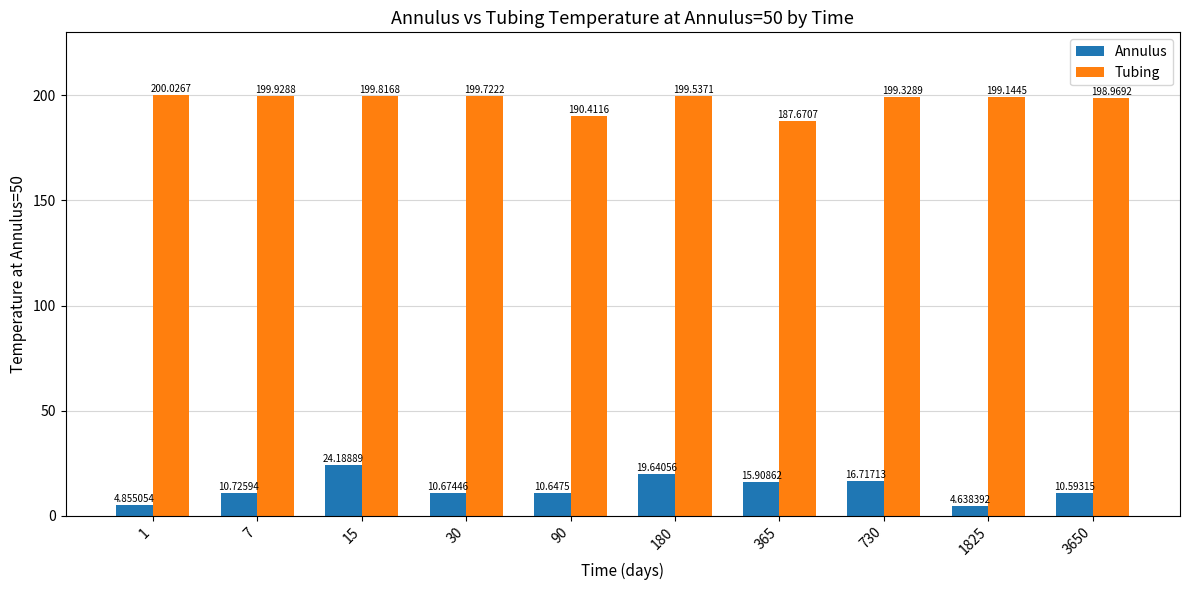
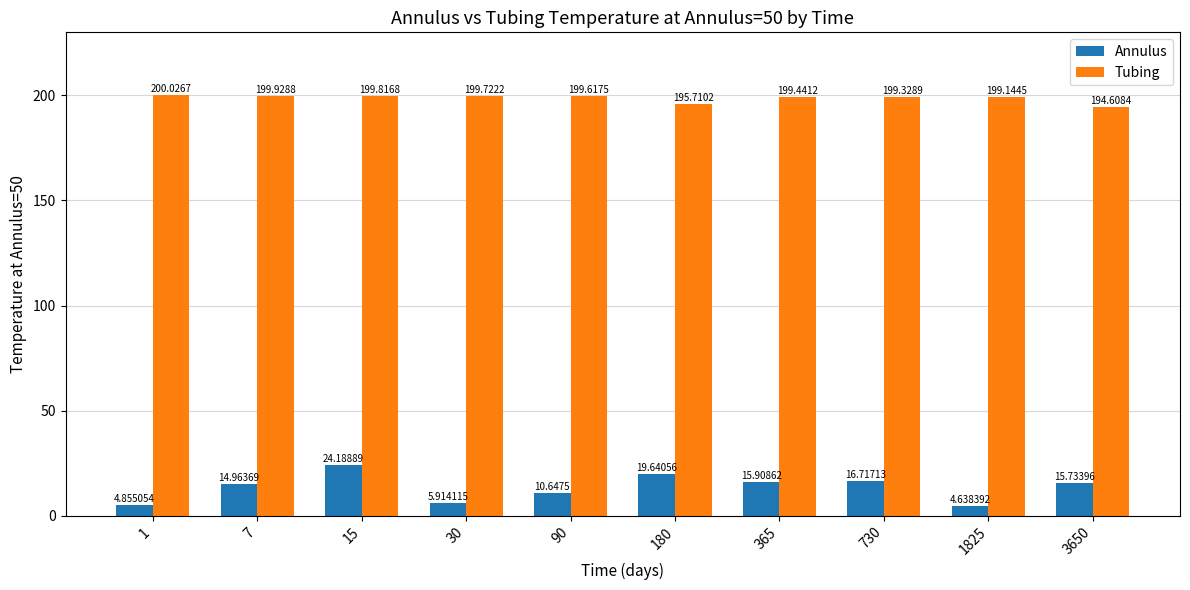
  {
    "Annulus": {
      "1": 4.855054,
-     "7": 10.72594,
+     "7": 14.96369,
      "15": 24.18889,
-     "30": 10.67446,
+     "30": 5.914115,
      "90": 10.6475,
      "180": 19.64056,
      "365": 15.90862,
      "730": 16.71713,
      "1825": 4.638392,
-     "3650": 10.59315
+     "3650": 15.73396
    },
    "Tubing": {
      "1": 200.0267,
      "7": 199.9288,
      "15": 199.8168,
      "30": 199.7222,
-     "90": 190.4116,
-     "180": 199.5371,
-     "365": 187.6707,
+     "90": 199.6175,
+     "180": 195.7102,
+     "365": 199.4412,
      "730": 199.3289,
      "1825": 199.1445,
-     "3650": 198.9692
+     "3650": 194.6084
    }
  }
